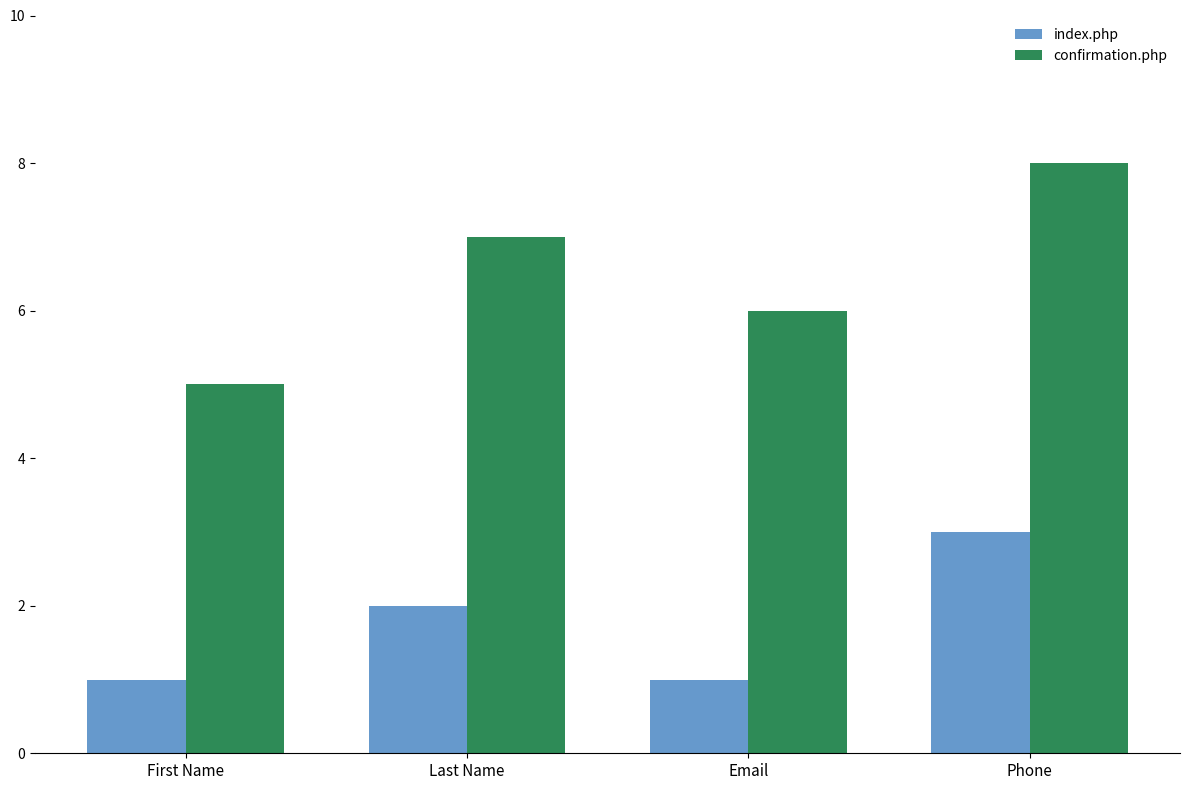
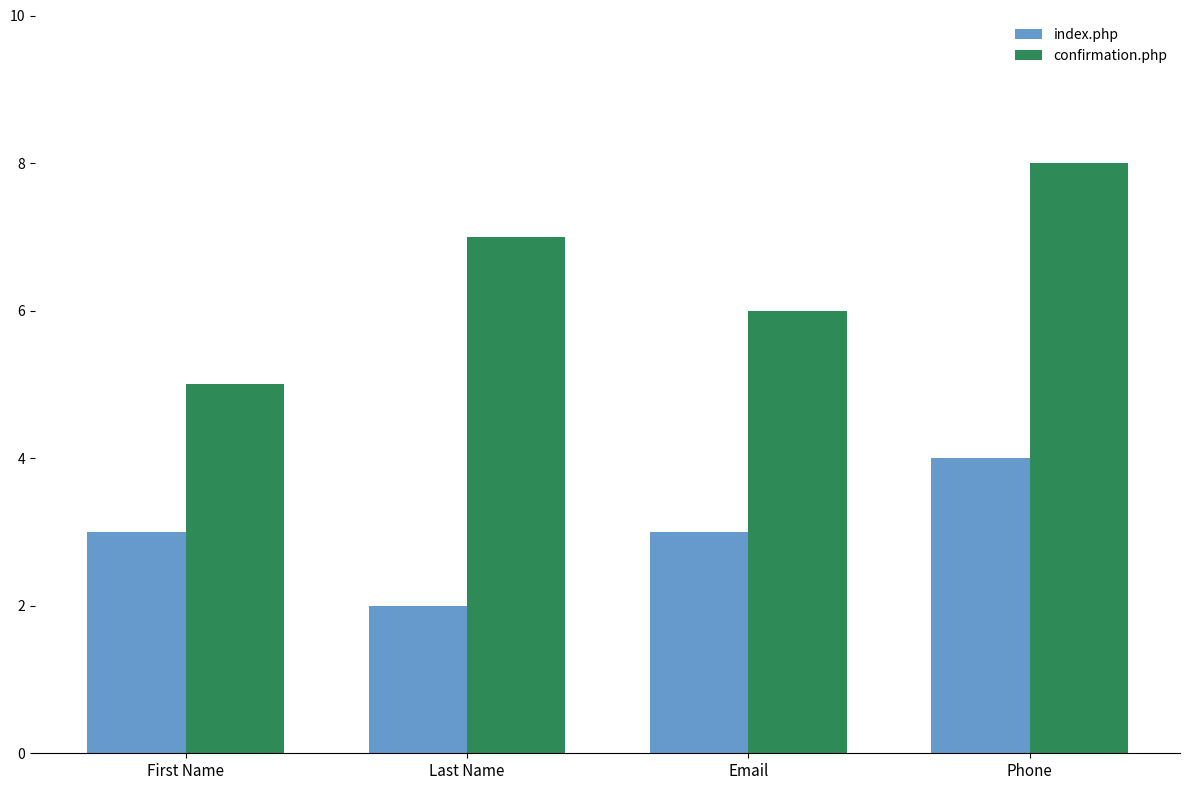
  {
    "index.php": {
-     "First Name": 1,
+     "First Name": 3,
      "Last Name": 2,
-     "Email": 1,
-     "Phone": 3
+     "Email": 3,
+     "Phone": 4
    },
    "confirmation.php": {
      "First Name": 5,
      "Last Name": 7,
      "Email": 6,
      "Phone": 8
    }
  }
